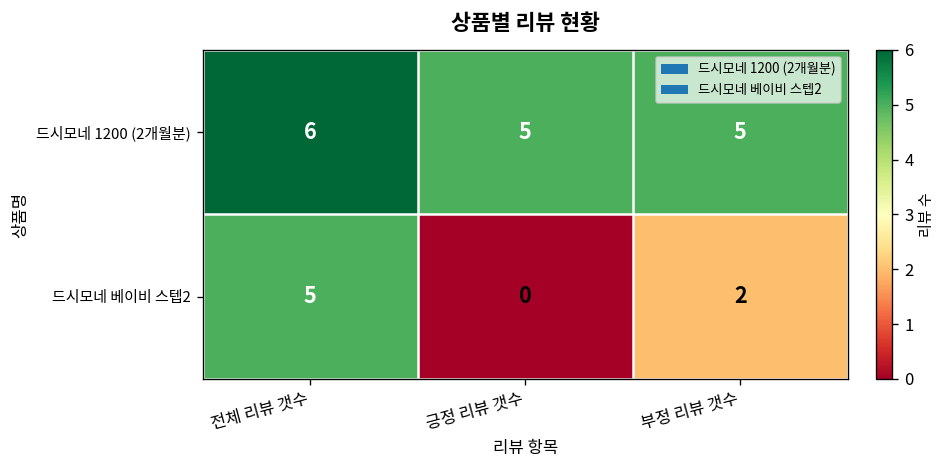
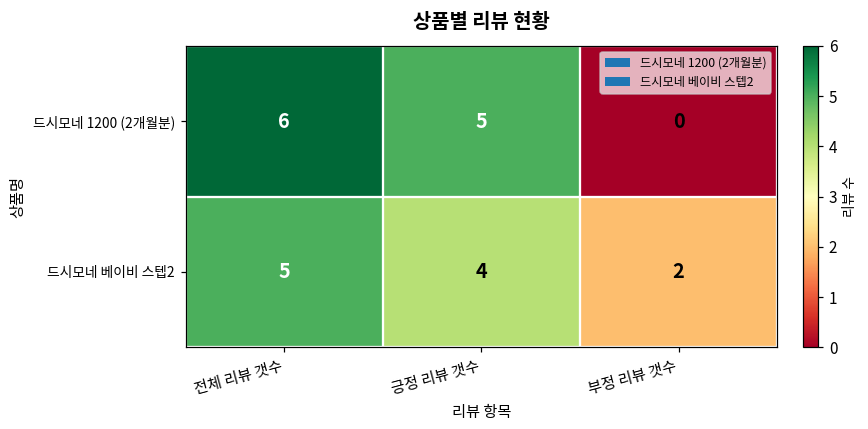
  {
    "드시모네 1200 (2개월분)": {
      "전체 리뷰 갯수": 6,
      "긍정 리뷰 갯수": 5,
-     "부정 리뷰 갯수": 5
+     "부정 리뷰 갯수": 0
    },
    "드시모네 베이비 스텝2": {
      "전체 리뷰 갯수": 5,
-     "긍정 리뷰 갯수": 0,
+     "긍정 리뷰 갯수": 4,
      "부정 리뷰 갯수": 2
    }
  }
